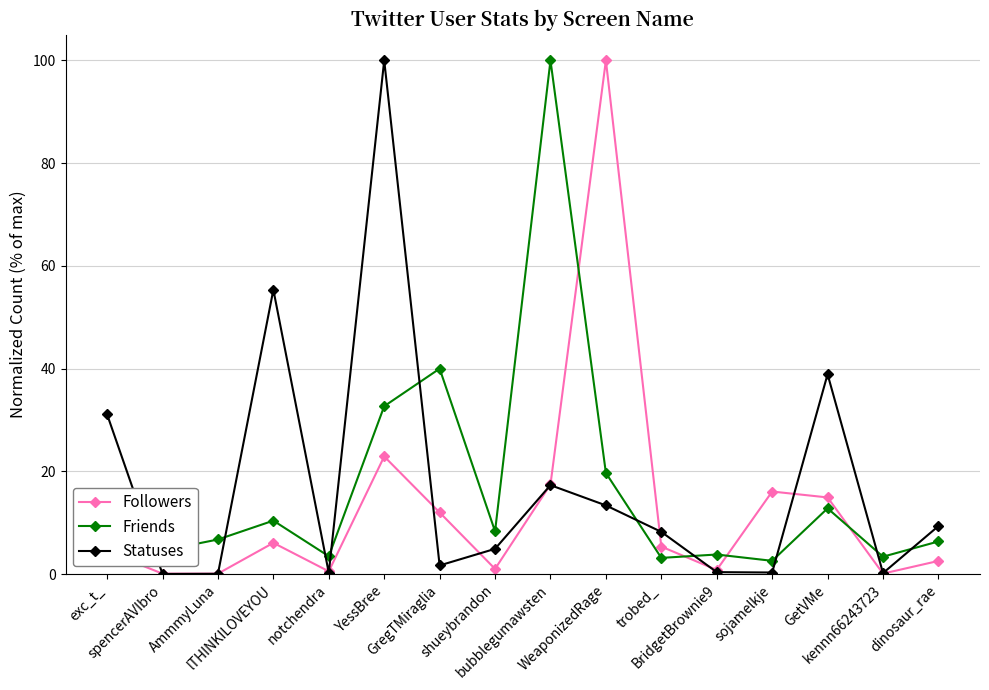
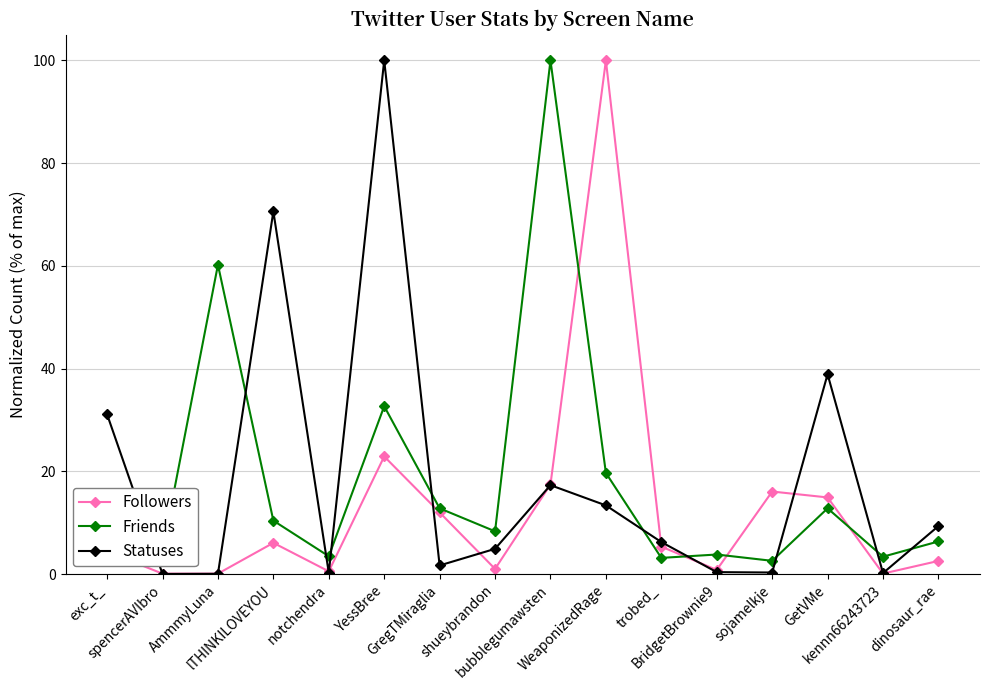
  {
    "Followers": {
      "lTHINKILOVEYOU": 6,
      "YessBree": 23,
      "GregTMiraglia": 12,
      "shueybrandon": 1,
      "WeaponizedRage": 100,
      "trobed_": 5,
      "sojamelkje": 16,
      "GetVMe": 15,
      "dinosaur_rae": 3
    },
    "Friends": {
-     "AmmmyLuna": 7,
+     "AmmmyLuna": 60,
      "lTHINKILOVEYOU": 10,
      "notchendra": 3,
      "YessBree": 33,
-     "GregTMiraglia": 40,
+     "GregTMiraglia": 13,
      "shueybrandon": 8,
      "bubblegumawsten": 100,
      "WeaponizedRage": 20,
      "trobed_": 3,
      "BridgetBrownie9": 4,
      "sojamelkje": 3,
      "GetVMe": 13,
      "kennn66243723": 3,
      "dinosaur_rae": 6
    },
    "Statuses": {
      "exc_t_": 31,
-     "lTHINKILOVEYOU": 55,
+     "lTHINKILOVEYOU": 71,
      "YessBree": 100,
      "GregTMiraglia": 2,
      "shueybrandon": 5,
      "WeaponizedRage": 13,
-     "trobed_": 8,
+     "trobed_": 6,
      "sojamelkje": 0,
      "GetVMe": 39,
      "dinosaur_rae": 9
    }
  }
